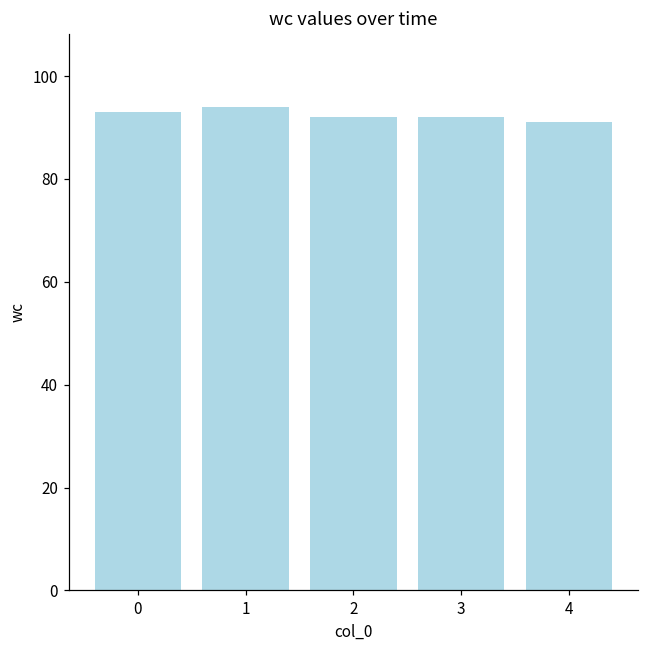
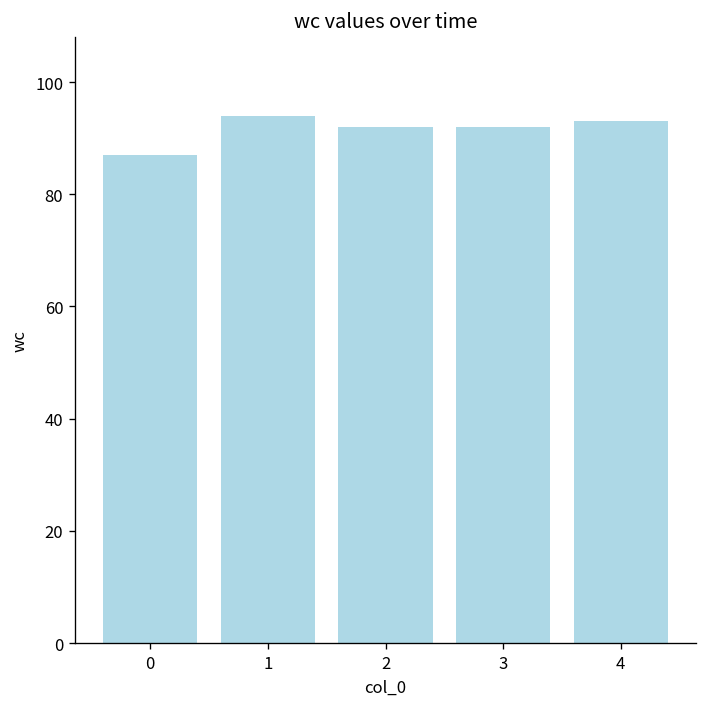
  {
-   "0": 93,
+   "0": 87,
    "1": 94,
    "2": 92,
    "3": 92,
-   "4": 91
+   "4": 93
  }
